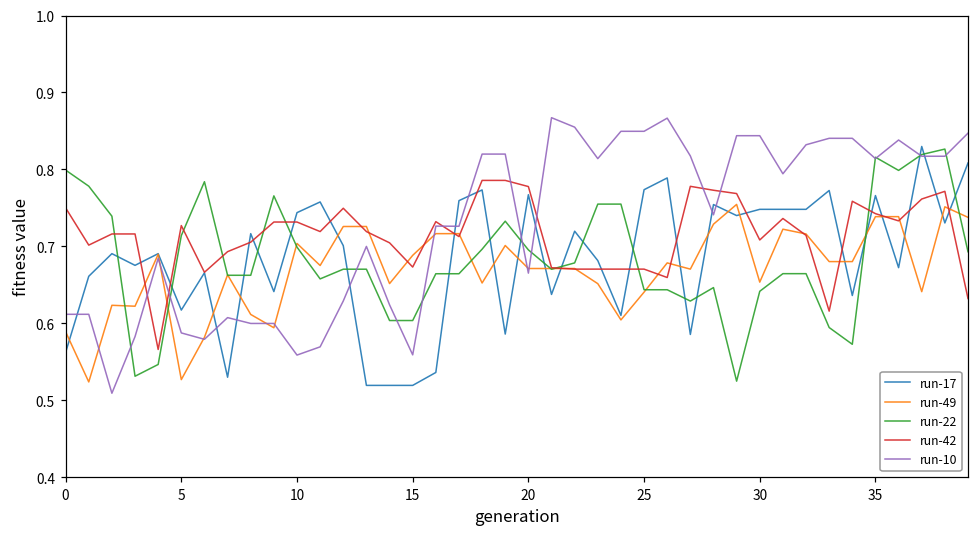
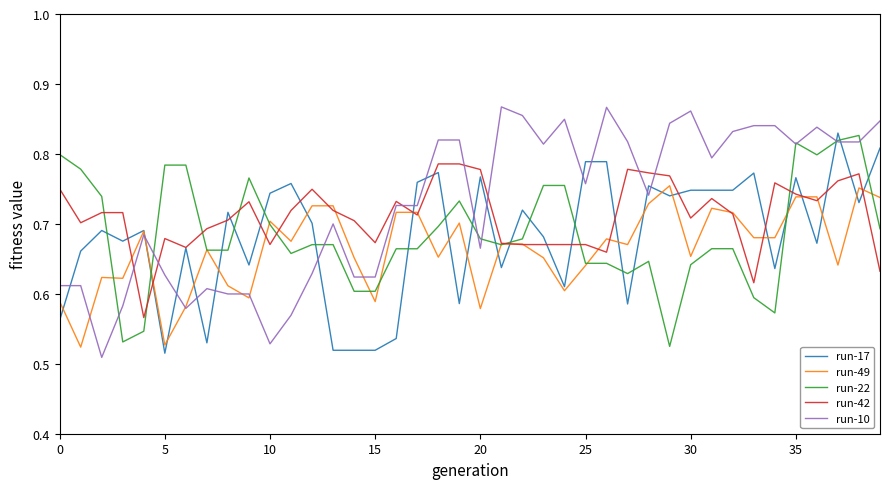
  {
    "run-17": {
      "0": 0.56,
-     "5": 0.62,
+     "5": 0.52,
      "10": 0.74,
      "15": 0.52,
      "20": 0.77,
-     "25": 0.77,
+     "25": 0.79,
      "30": 0.75,
      "35": 0.77
    },
    "run-49": {
      "0": 0.59,
      "5": 0.53,
      "10": 0.70,
-     "15": 0.69,
-     "20": 0.67,
+     "15": 0.59,
+     "20": 0.58,
      "30": 0.65,
      "35": 0.74
    },
    "run-22": {
      "0": 0.80,
-     "5": 0.71,
+     "5": 0.78,
      "10": 0.70,
      "15": 0.60,
-     "20": 0.70,
+     "20": 0.68,
      "30": 0.64
    },
    "run-42": {
      "0": 0.75,
-     "5": 0.73,
-     "10": 0.73,
+     "5": 0.68,
+     "10": 0.67,
      "15": 0.67,
      "20": 0.78,
      "25": 0.67,
      "30": 0.71,
      "35": 0.74
    },
    "run-10": {
      "0": 0.61,
-     "5": 0.59,
-     "10": 0.56,
-     "15": 0.56,
+     "5": 0.63,
+     "10": 0.53,
+     "15": 0.62,
      "20": 0.67,
-     "25": 0.85,
-     "30": 0.84
+     "25": 0.76,
+     "30": 0.86
    }
  }
